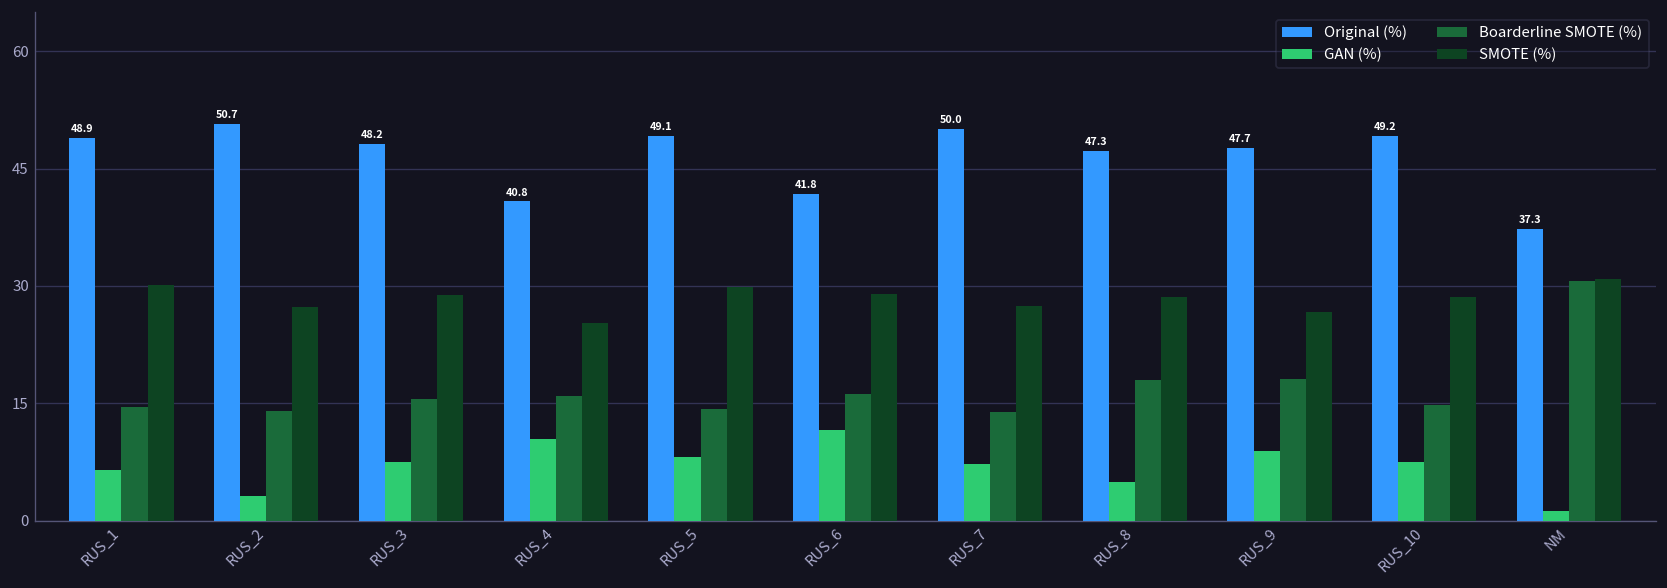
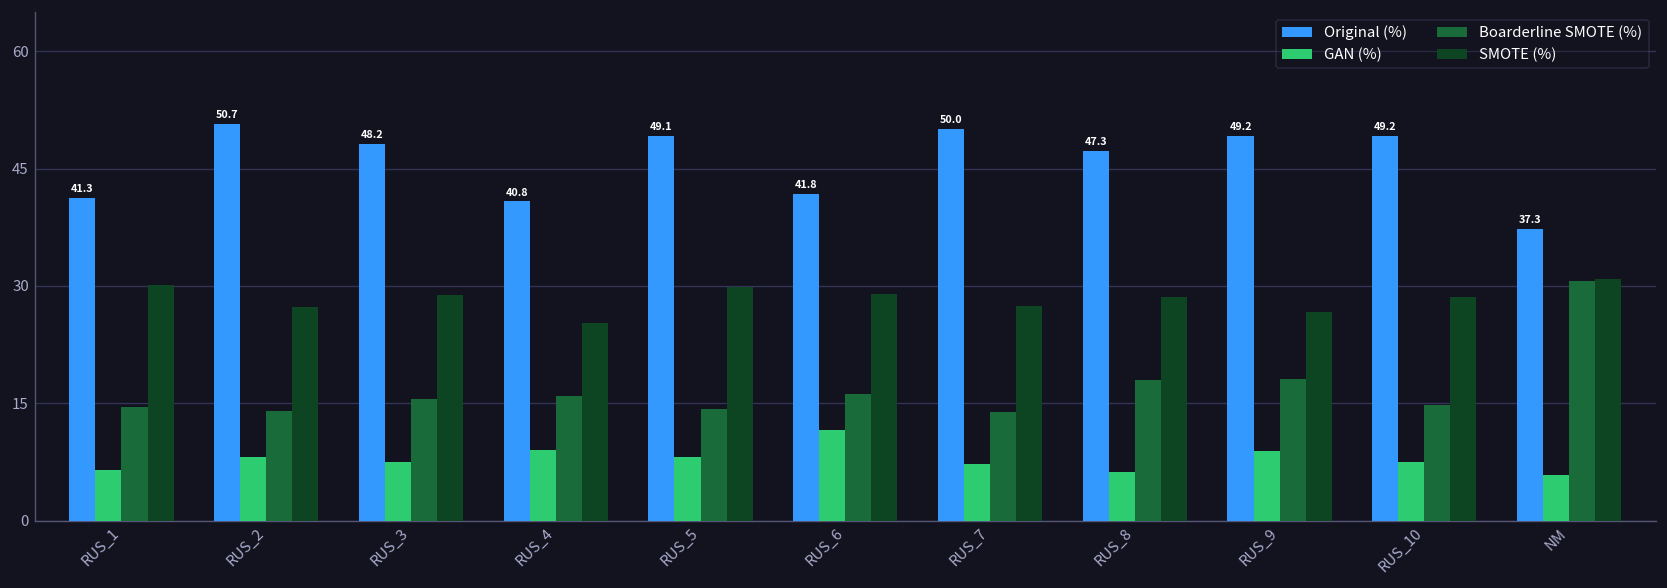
  {
    "Original (%)": {
-     "RUS_1": 48.9,
+     "RUS_1": 41.3,
      "RUS_2": 50.7,
      "RUS_3": 48.2,
      "RUS_4": 40.8,
      "RUS_5": 49.1,
      "RUS_6": 41.8,
      "RUS_7": 50.0,
      "RUS_8": 47.3,
-     "RUS_9": 47.7,
+     "RUS_9": 49.2,
      "RUS_10": 49.2,
      "NM": 37.3
    },
    "GAN (%)": {
      "RUS_1": 7,
-     "RUS_2": 3,
+     "RUS_2": 8,
      "RUS_3": 7,
-     "RUS_4": 10,
+     "RUS_4": 9,
      "RUS_5": 8,
      "RUS_6": 12,
      "RUS_7": 7,
-     "RUS_8": 5,
+     "RUS_8": 6,
      "RUS_9": 9,
      "RUS_10": 7,
-     "NM": 1
+     "NM": 6
    }
  }
